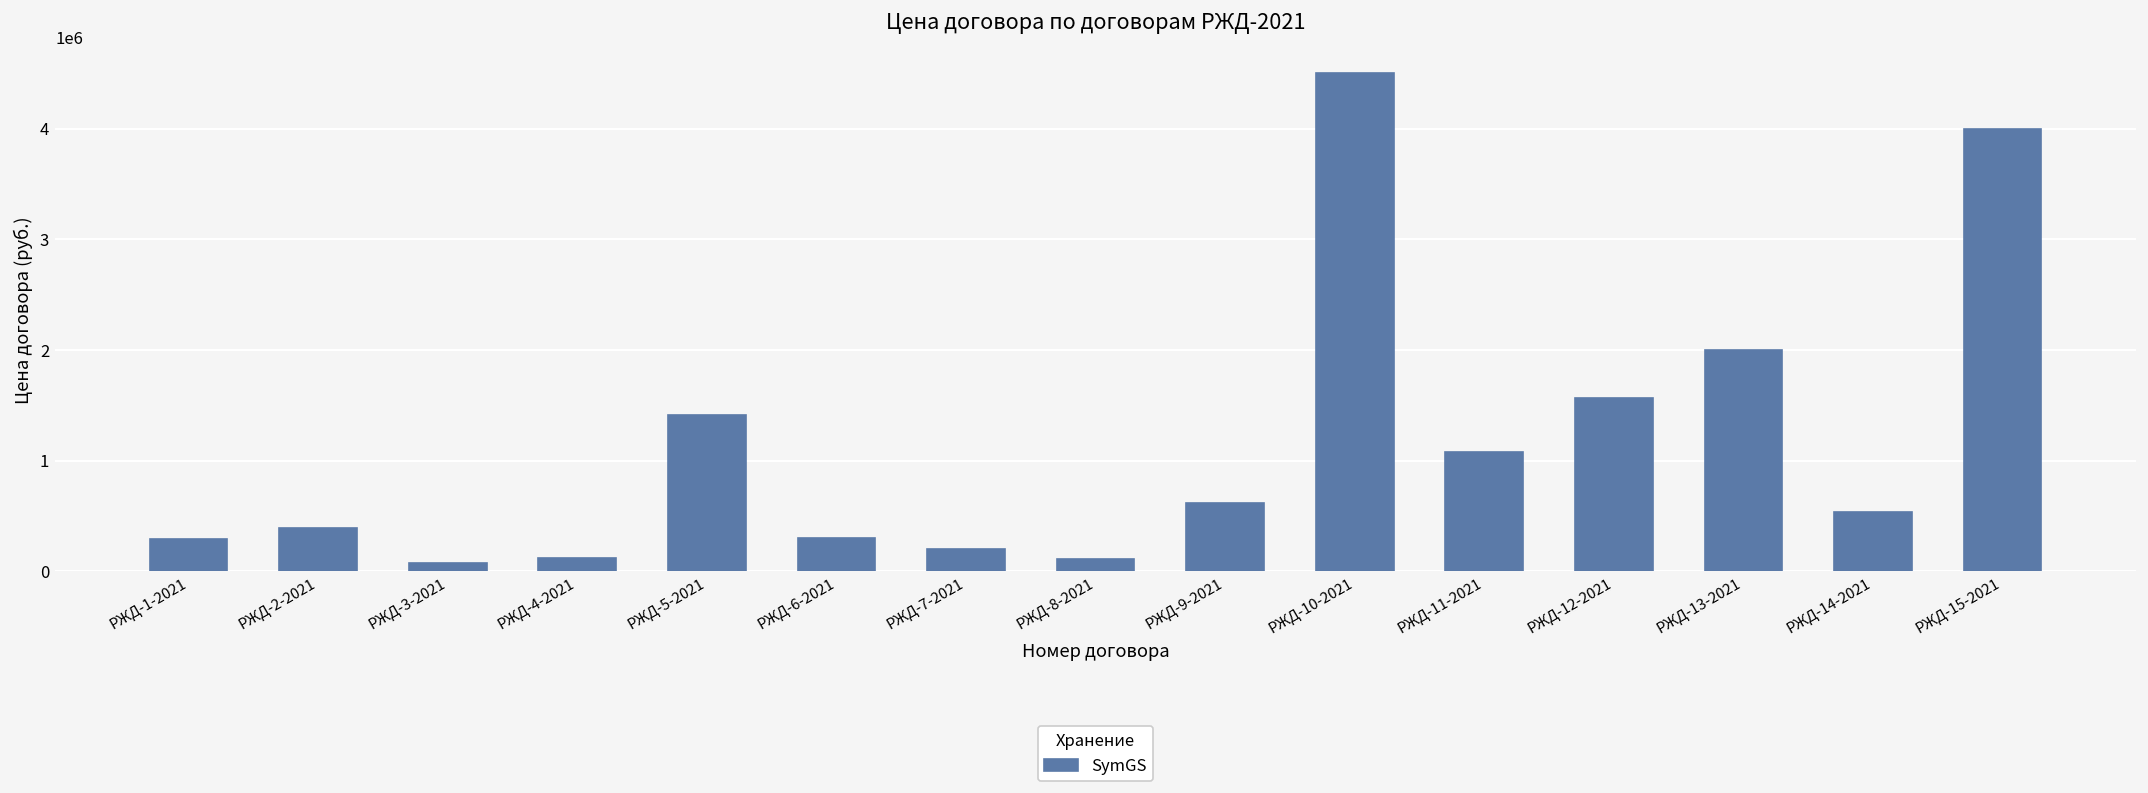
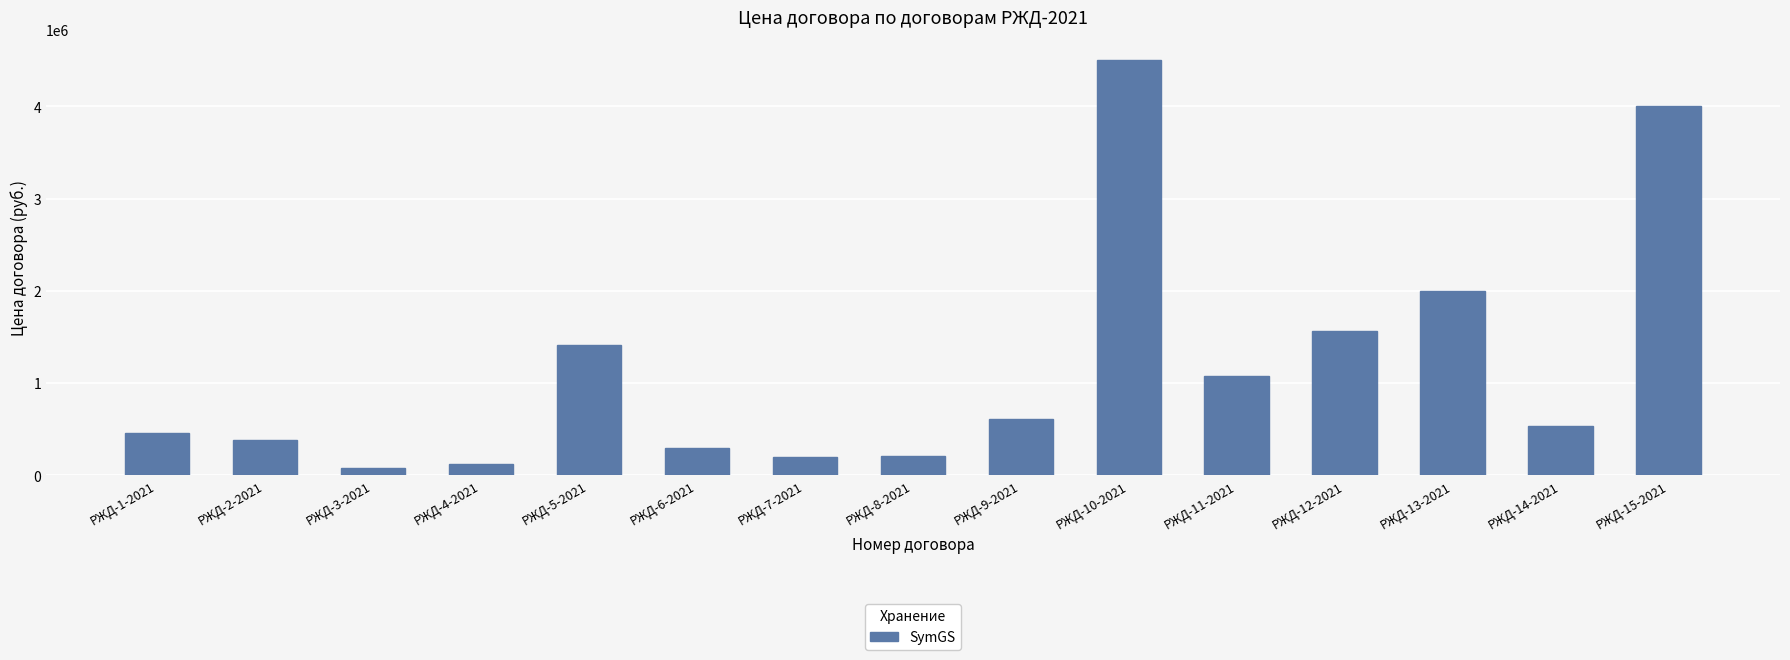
  {
-   "РЖД-1-2021": 300000,
+   "РЖД-1-2021": 500000,
    "РЖД-2-2021": 400000,
    "РЖД-3-2021": 100000,
    "РЖД-4-2021": 100000,
    "РЖД-5-2021": 1400000,
    "РЖД-6-2021": 300000,
    "РЖД-7-2021": 200000,
-   "РЖД-8-2021": 100000,
+   "РЖД-8-2021": 200000,
    "РЖД-9-2021": 600000,
    "РЖД-10-2021": 4500000,
    "РЖД-11-2021": 1100000,
    "РЖД-12-2021": 1600000,
    "РЖД-13-2021": 2000000,
    "РЖД-14-2021": 500000,
    "РЖД-15-2021": 4000000
  }
